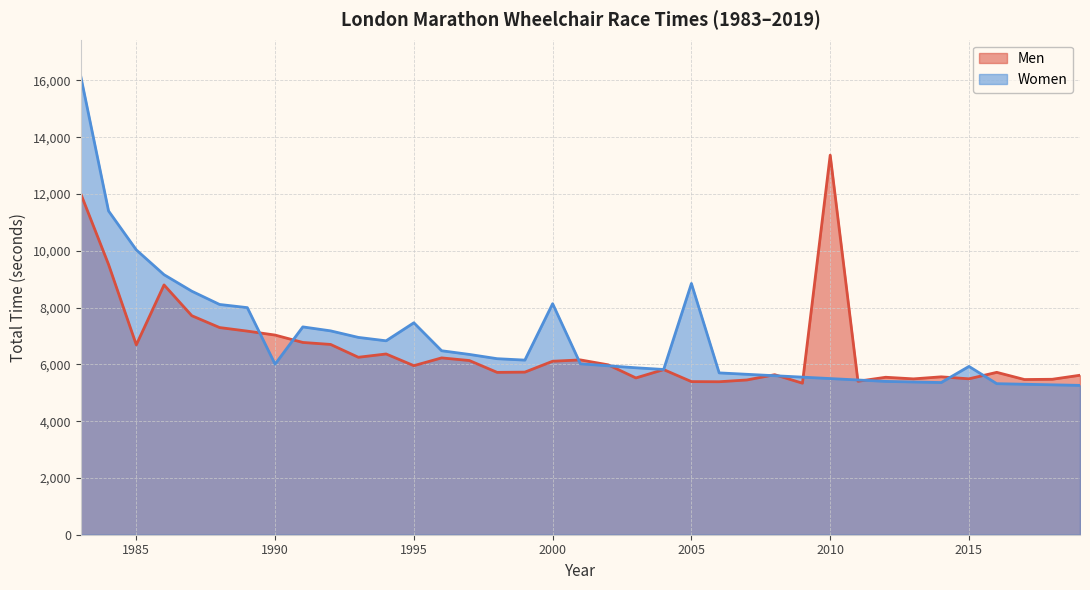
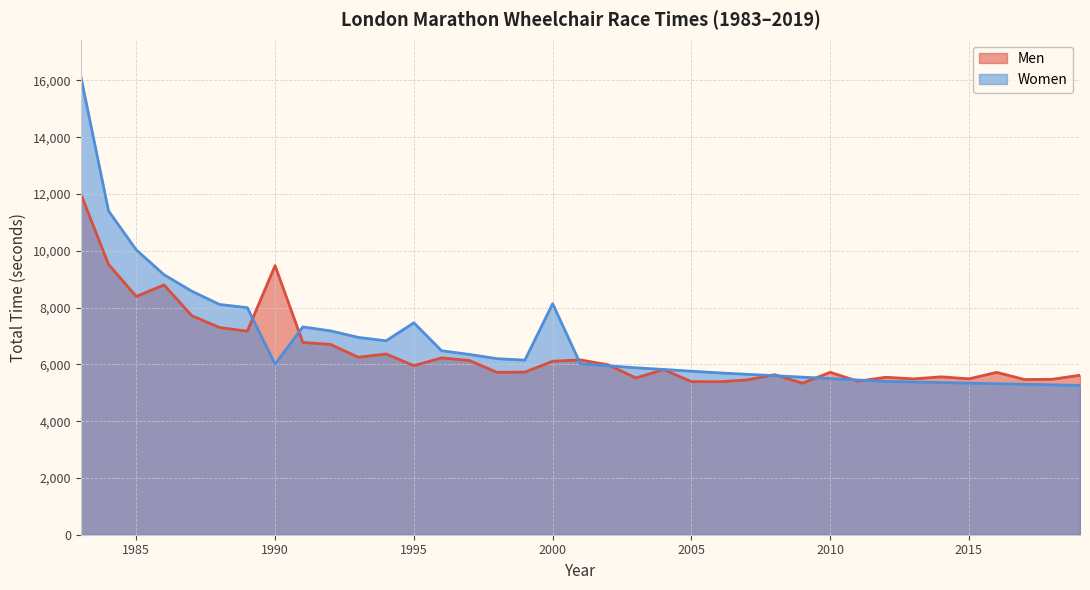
  {
    "Men": {
-     "1985": "6,700",
-     "1990": "7,000",
+     "1985": "8,400",
+     "1990": "9,500",
      "1995": "6,000",
      "2000": "6,100",
      "2005": "5,400",
-     "2010": "13,400",
+     "2010": "5,700",
      "2015": "5,500"
    },
    "Women": {
      "1985": "10,000",
      "1990": "6,000",
      "1995": "7,500",
      "2000": "8,100",
-     "2005": "8,800",
+     "2005": "5,800",
      "2010": "5,500",
-     "2015": "5,900"
+     "2015": "5,300"
    }
  }
